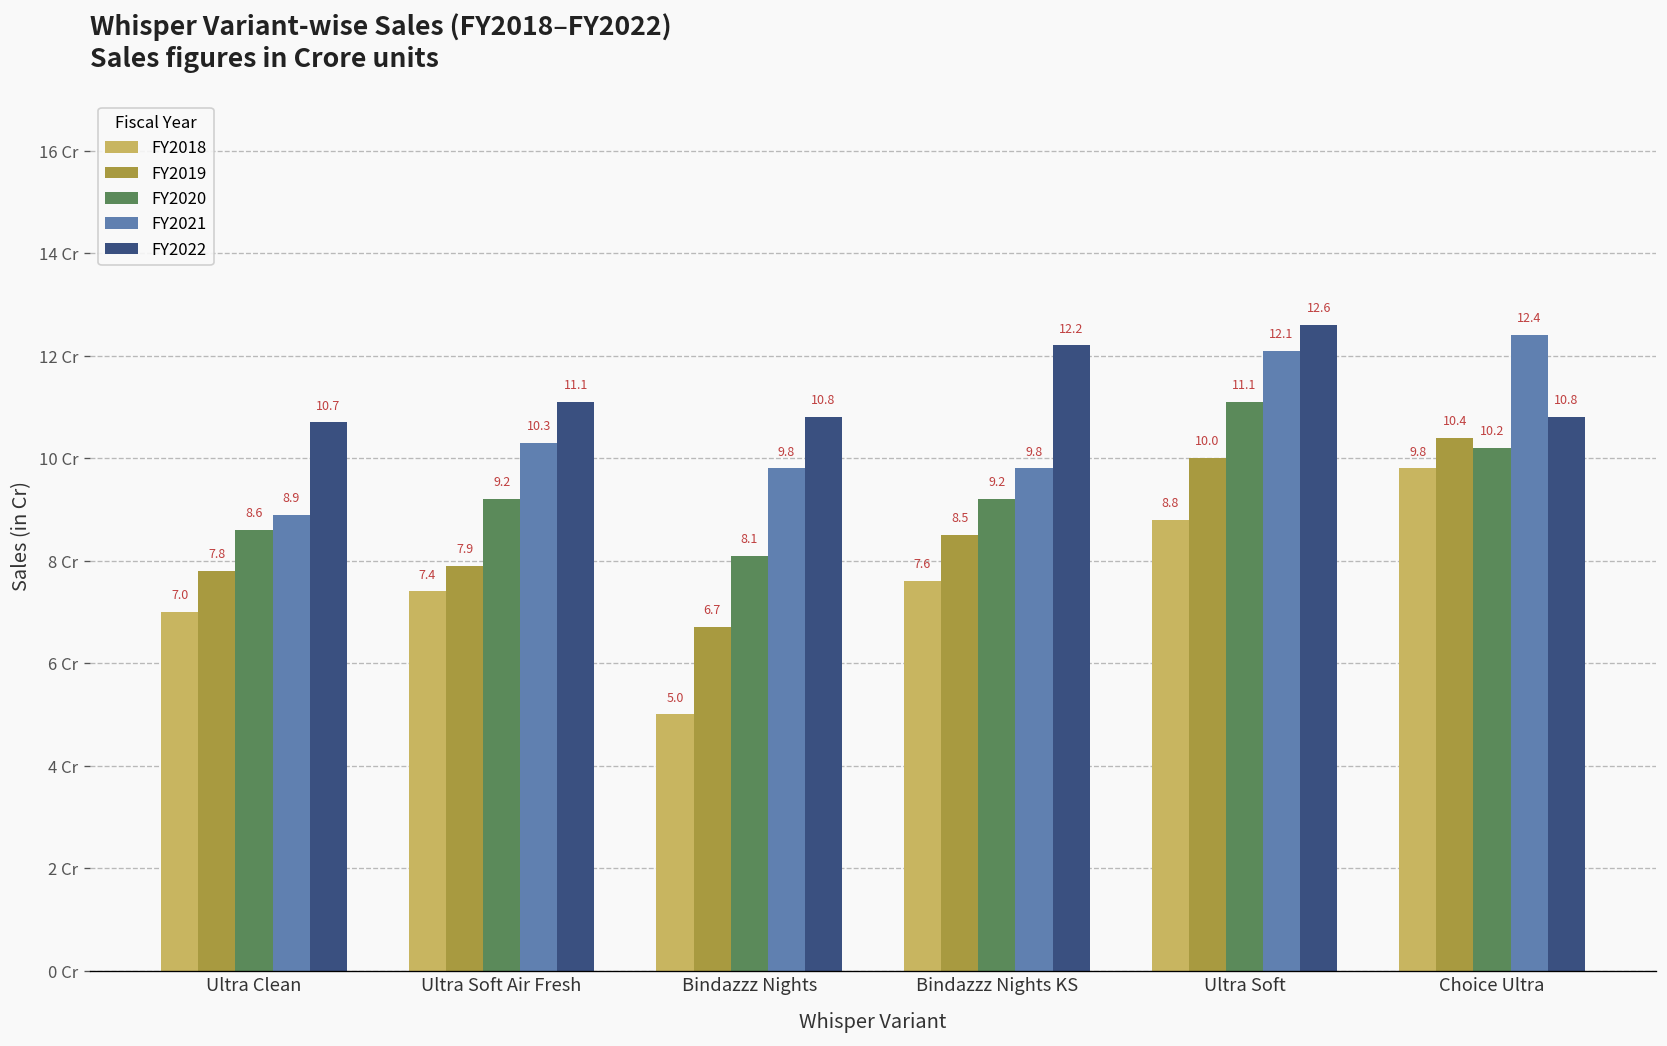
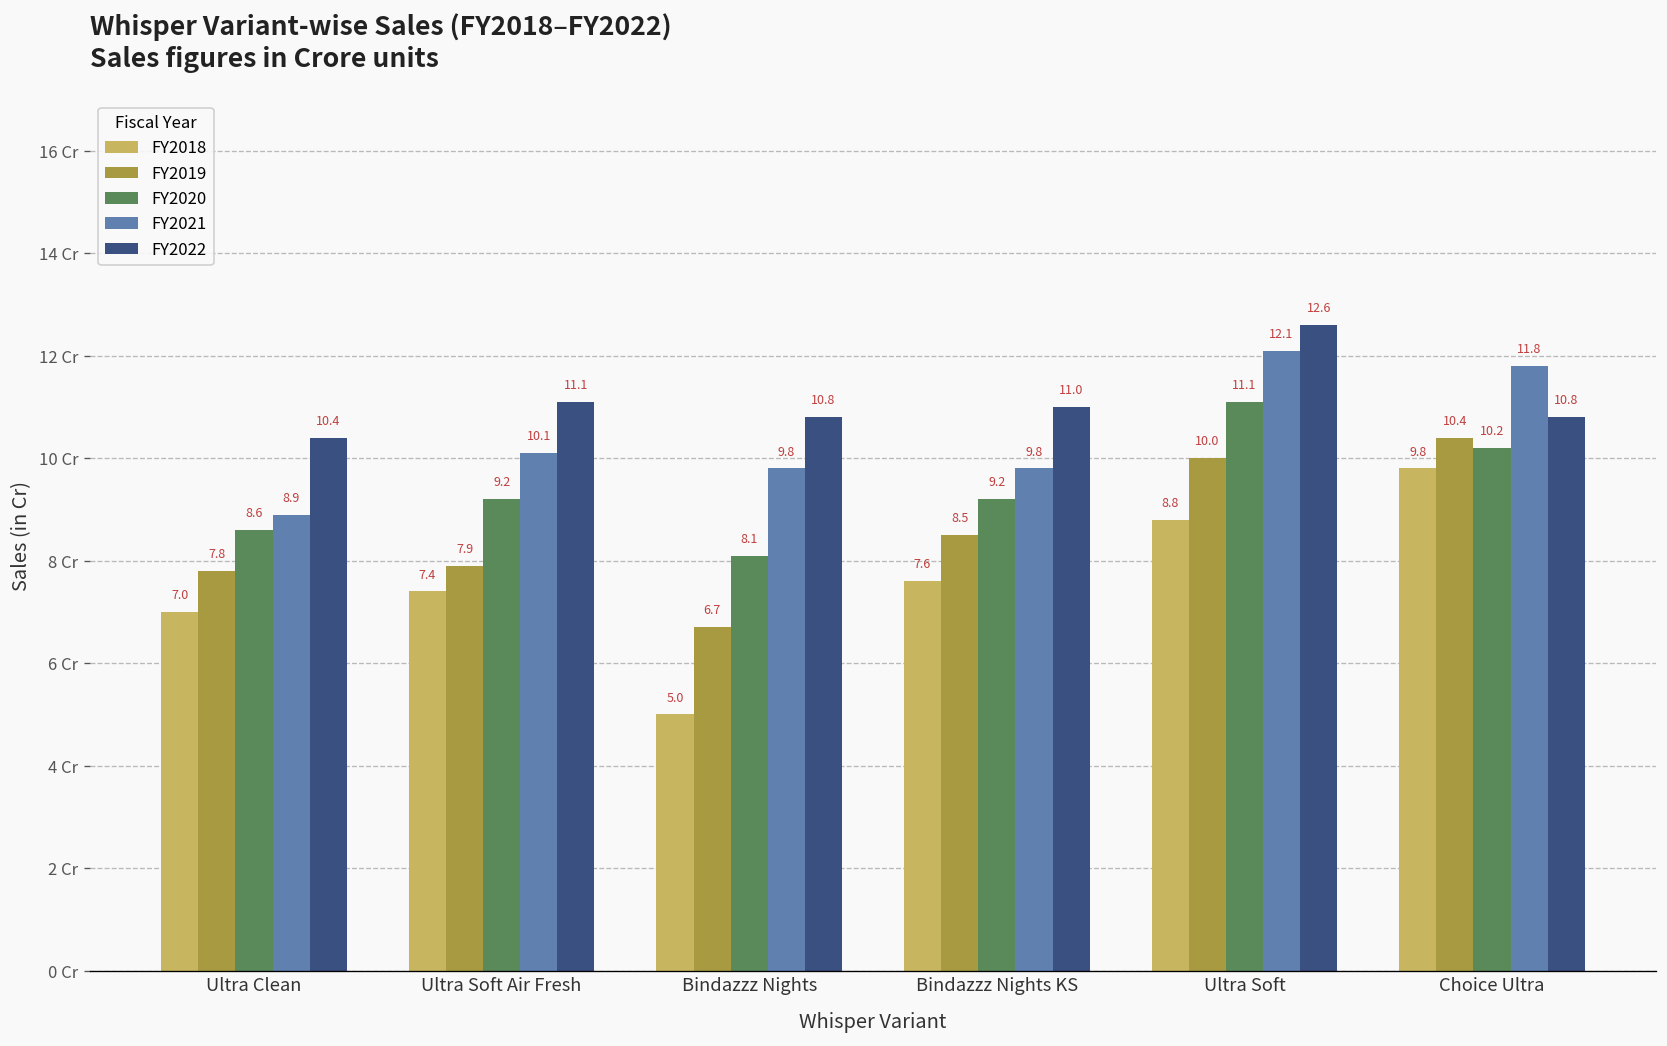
  {
    "FY2020": {
      "Ultra Clean": 8.6,
      "Ultra Soft Air Fresh": 9.2,
      "Bindazzz Nights": 8.1,
      "Bindazzz Nights KS": 9.2,
      "Ultra Soft": 11.1,
      "Choice Ultra": 10.2
    },
    "FY2021": {
      "Ultra Clean": 8.9,
-     "Ultra Soft Air Fresh": 10.3,
+     "Ultra Soft Air Fresh": 10.1,
      "Bindazzz Nights": 9.8,
      "Bindazzz Nights KS": 9.8,
      "Ultra Soft": 12.1,
-     "Choice Ultra": 12.4
+     "Choice Ultra": 11.8
    },
    "FY2022": {
-     "Ultra Clean": 10.7,
+     "Ultra Clean": 10.4,
      "Ultra Soft Air Fresh": 11.1,
      "Bindazzz Nights": 10.8,
-     "Bindazzz Nights KS": 12.2,
+     "Bindazzz Nights KS": 11.0,
      "Ultra Soft": 12.6,
      "Choice Ultra": 10.8
    }
  }
